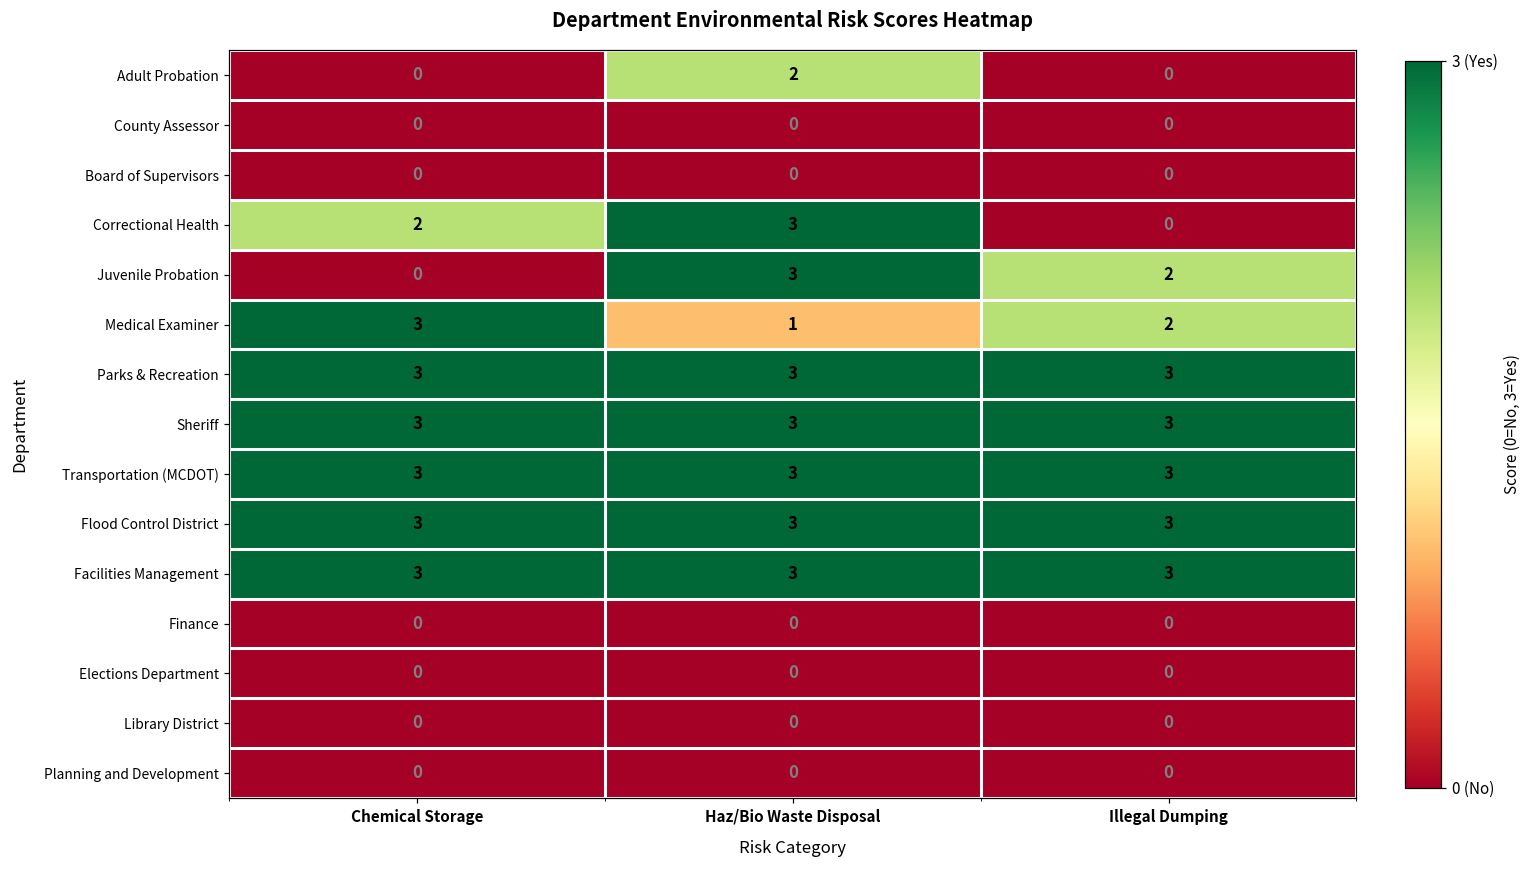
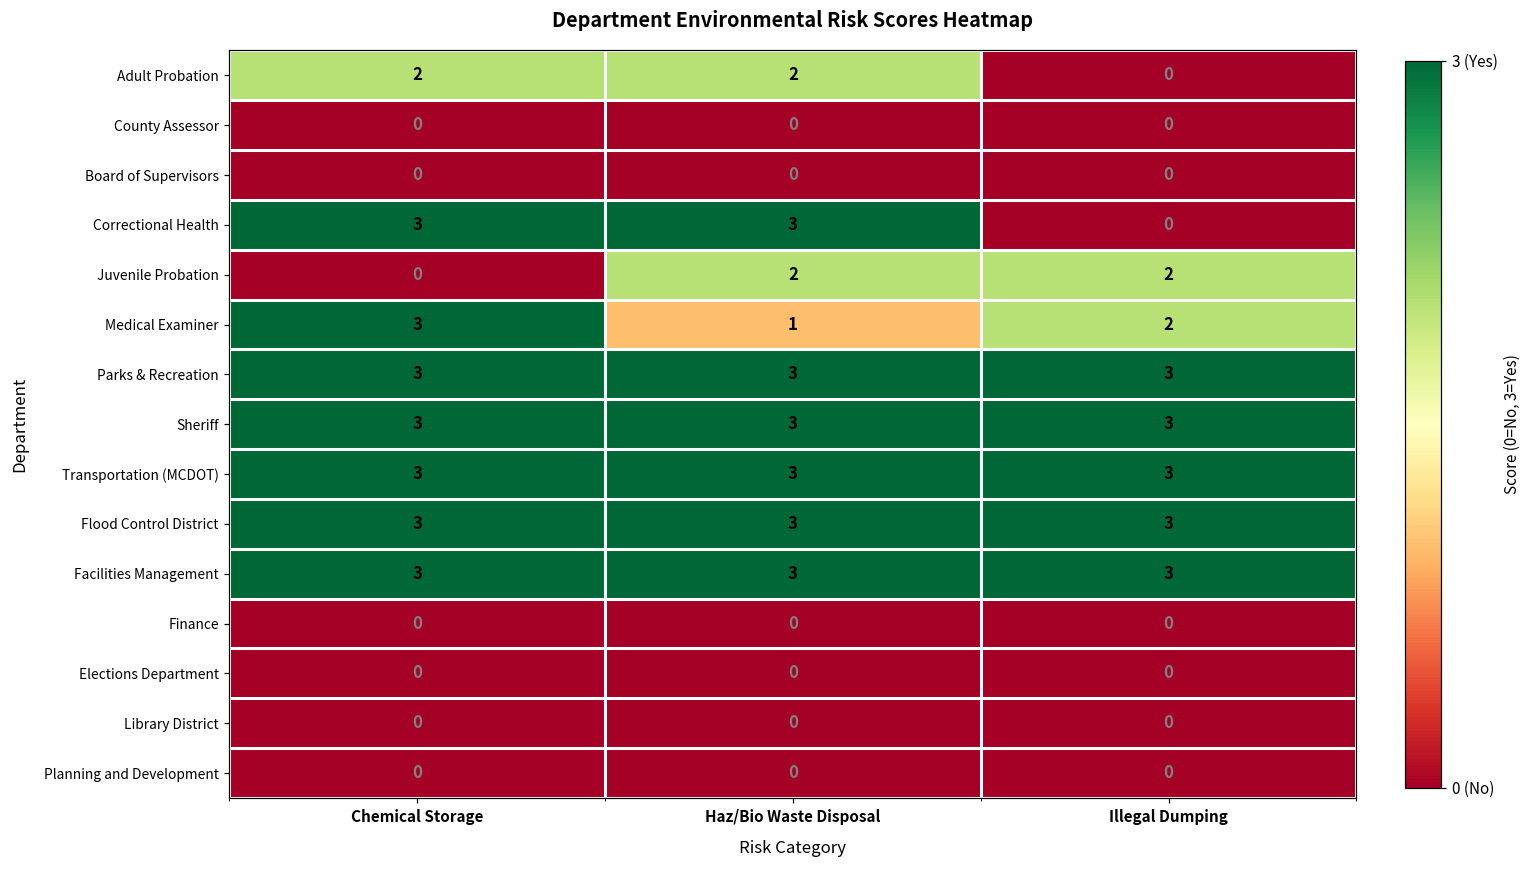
  {
    "Adult Probation": {
-     "Chemical Storage": 0,
+     "Chemical Storage": 2,
      "Haz/Bio Waste Disposal": 2,
      "Illegal Dumping": 0
    },
    "County Assessor": {
      "Chemical Storage": 0,
      "Haz/Bio Waste Disposal": 0,
      "Illegal Dumping": 0
    },
    "Board of Supervisors": {
      "Chemical Storage": 0,
      "Haz/Bio Waste Disposal": 0,
      "Illegal Dumping": 0
    },
    "Correctional Health": {
-     "Chemical Storage": 2,
+     "Chemical Storage": 3,
      "Haz/Bio Waste Disposal": 3,
      "Illegal Dumping": 0
    },
    "Juvenile Probation": {
      "Chemical Storage": 0,
-     "Haz/Bio Waste Disposal": 3,
+     "Haz/Bio Waste Disposal": 2,
      "Illegal Dumping": 2
    },
    "Medical Examiner": {
      "Chemical Storage": 3,
      "Haz/Bio Waste Disposal": 1,
      "Illegal Dumping": 2
    },
    "Parks & Recreation": {
      "Chemical Storage": 3,
      "Haz/Bio Waste Disposal": 3,
      "Illegal Dumping": 3
    },
    "Sheriff": {
      "Chemical Storage": 3,
      "Haz/Bio Waste Disposal": 3,
      "Illegal Dumping": 3
    },
    "Transportation (MCDOT)": {
      "Chemical Storage": 3,
      "Haz/Bio Waste Disposal": 3,
      "Illegal Dumping": 3
    },
    "Flood Control District": {
      "Chemical Storage": 3,
      "Haz/Bio Waste Disposal": 3,
      "Illegal Dumping": 3
    },
    "Facilities Management": {
      "Chemical Storage": 3,
      "Haz/Bio Waste Disposal": 3,
      "Illegal Dumping": 3
    },
    "Finance": {
      "Chemical Storage": 0,
      "Haz/Bio Waste Disposal": 0,
      "Illegal Dumping": 0
    },
    "Elections Department": {
      "Chemical Storage": 0,
      "Haz/Bio Waste Disposal": 0,
      "Illegal Dumping": 0
    },
    "Library District": {
      "Chemical Storage": 0,
      "Haz/Bio Waste Disposal": 0,
      "Illegal Dumping": 0
    },
    "Planning and Development": {
      "Chemical Storage": 0,
      "Haz/Bio Waste Disposal": 0,
      "Illegal Dumping": 0
    }
  }
